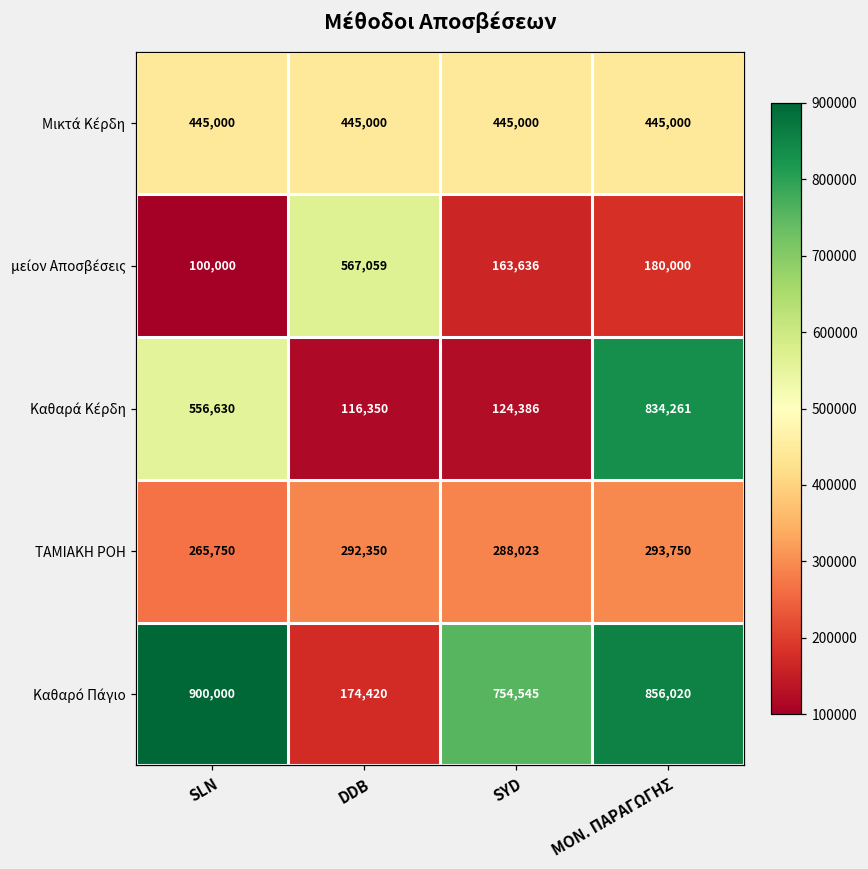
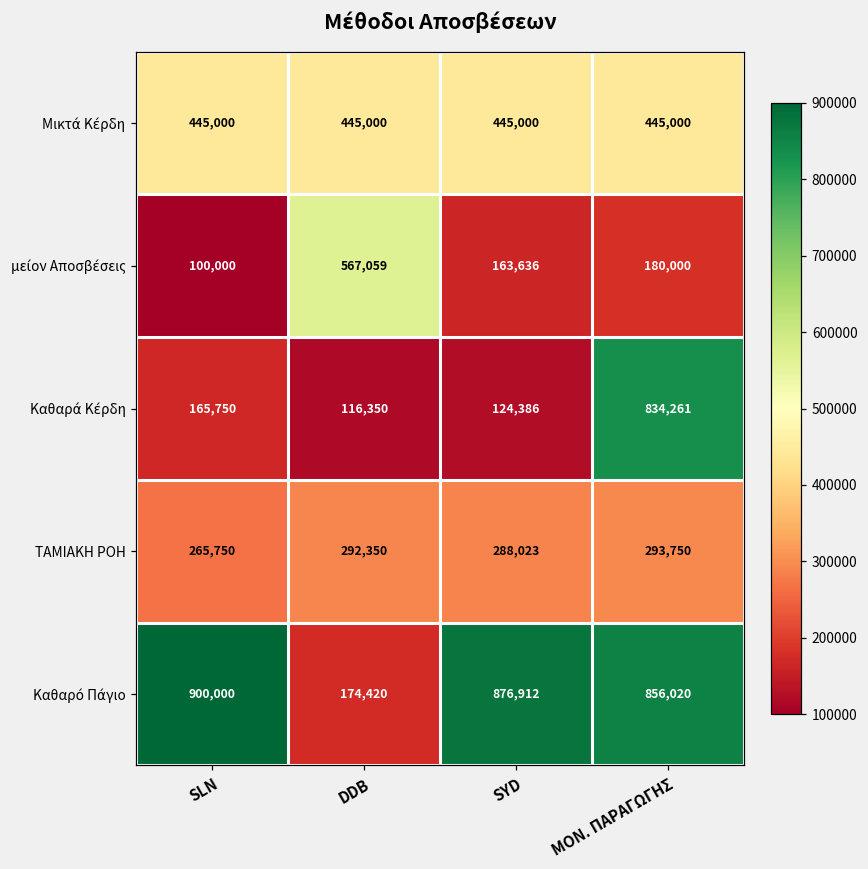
  {
    "Μικτά Κέρδη": {
      "SLN": "445,000",
      "DDB": "445,000",
      "SYD": "445,000",
      "ΜΟΝ. ΠΑΡΑΓΩΓΗΣ": "445,000"
    },
    "μείον Αποσβέσεις": {
      "SLN": "100,000",
      "DDB": "567,059",
      "SYD": "163,636",
      "ΜΟΝ. ΠΑΡΑΓΩΓΗΣ": "180,000"
    },
    "Καθαρά Κέρδη": {
-     "SLN": "556,630",
+     "SLN": "165,750",
      "DDB": "116,350",
      "SYD": "124,386",
      "ΜΟΝ. ΠΑΡΑΓΩΓΗΣ": "834,261"
    },
    "ΤΑΜΙΑΚΗ ΡΟΗ": {
      "SLN": "265,750",
      "DDB": "292,350",
      "SYD": "288,023",
      "ΜΟΝ. ΠΑΡΑΓΩΓΗΣ": "293,750"
    },
    "Καθαρό Πάγιο": {
      "SLN": "900,000",
      "DDB": "174,420",
-     "SYD": "754,545",
+     "SYD": "876,912",
      "ΜΟΝ. ΠΑΡΑΓΩΓΗΣ": "856,020"
    }
  }
